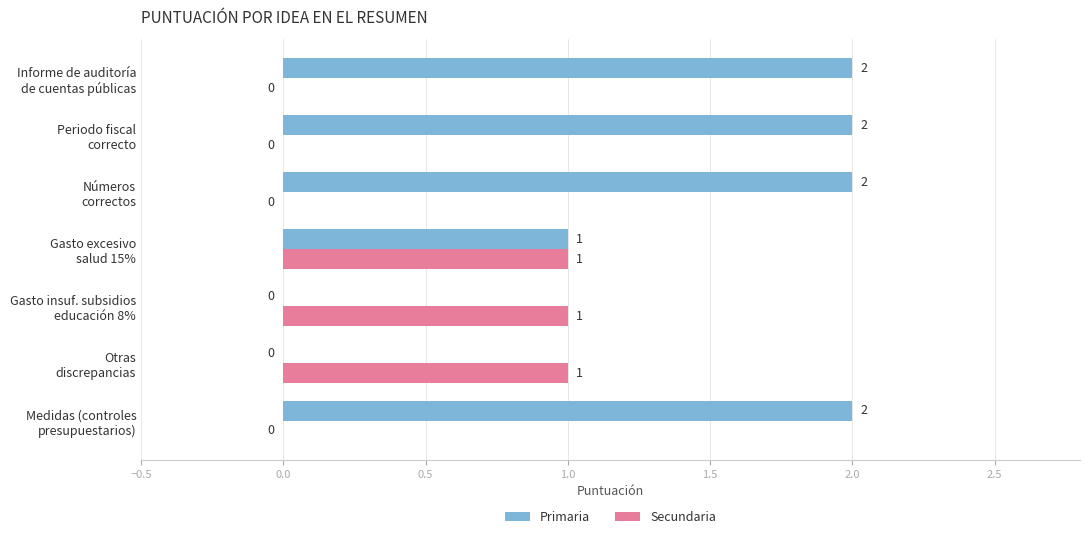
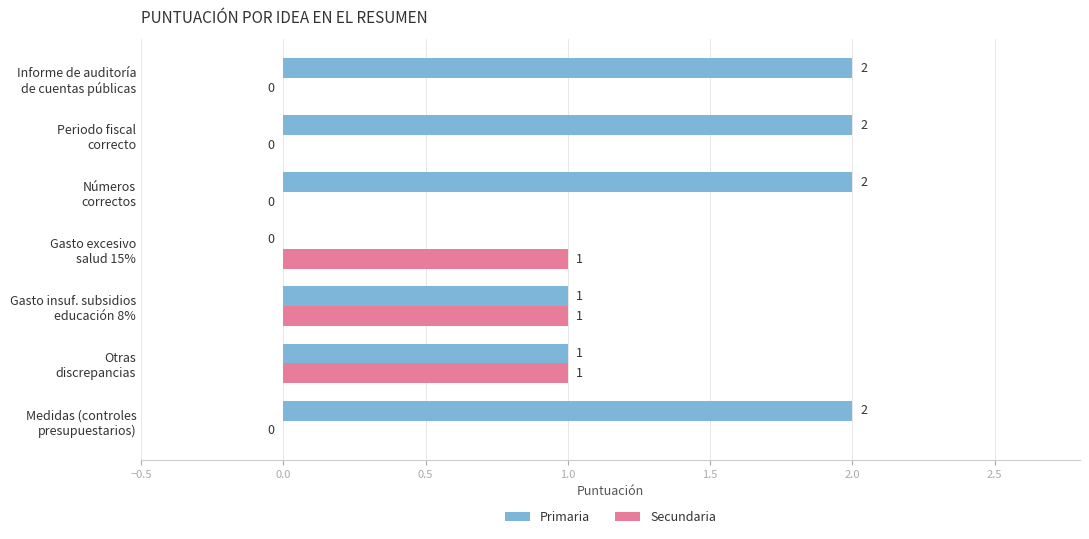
  {
    "Primaria": {
      "Informe de auditoría de cuentas públicas": 2,
      "Periodo fiscal correcto": 2,
      "Números correctos": 2,
-     "Gasto excesivo salud 15%": 1,
-     "Gasto insuf. subsidios educación 8%": 0,
-     "Otras discrepancias": 0,
+     "Gasto excesivo salud 15%": 0,
+     "Gasto insuf. subsidios educación 8%": 1,
+     "Otras discrepancias": 1,
      "Medidas (controles presupuestarios)": 2
    },
    "Secundaria": {
      "Informe de auditoría de cuentas públicas": 0,
      "Periodo fiscal correcto": 0,
      "Números correctos": 0,
      "Gasto excesivo salud 15%": 1,
      "Gasto insuf. subsidios educación 8%": 1,
      "Otras discrepancias": 1,
      "Medidas (controles presupuestarios)": 0
    }
  }
